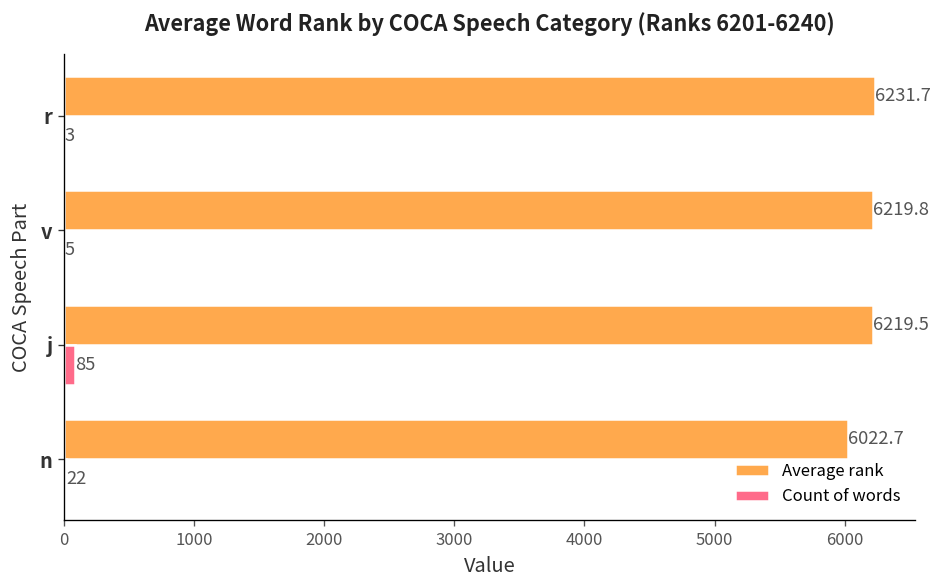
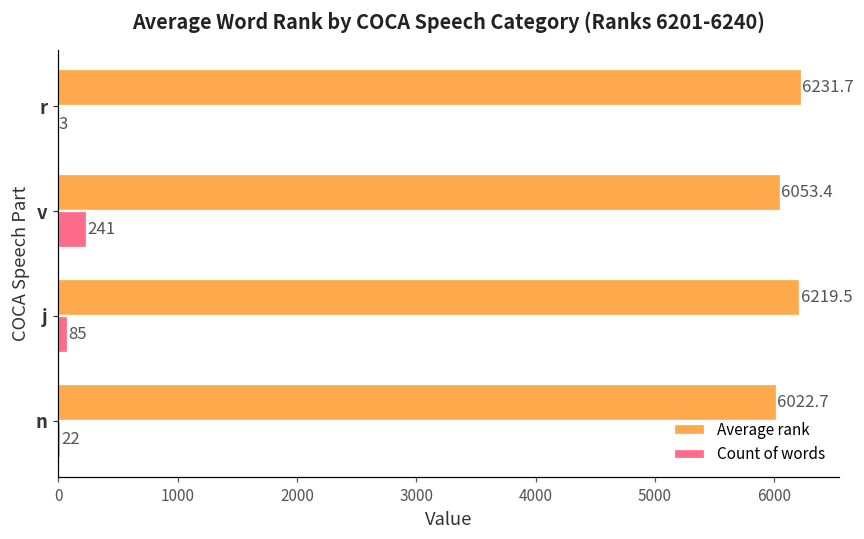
  {
    "Average rank": {
      "r": 6231.7,
-     "v": 6219.8,
+     "v": 6053.4,
      "j": 6219.5,
      "n": 6022.7
    },
    "Count of words": {
      "r": 3,
-     "v": 5,
+     "v": 241,
      "j": 85,
      "n": 22
    }
  }
